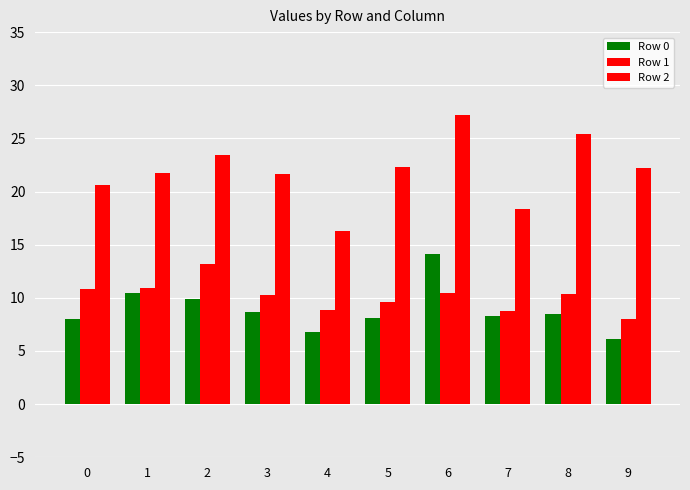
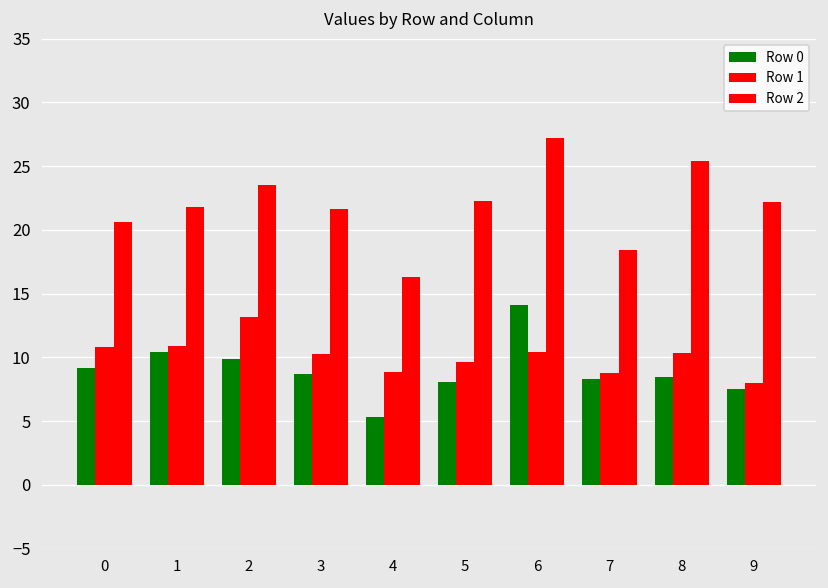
  {
    "Row 0": {
-     "0": 8.0,
+     "0": 9.2,
      "1": 10.4,
      "2": 9.9,
      "3": 8.7,
-     "4": 6.8,
+     "4": 5.4,
      "5": 8.1,
      "6": 14.1,
      "7": 8.3,
      "8": 8.4,
-     "9": 6.1
+     "9": 7.5
    }
  }
